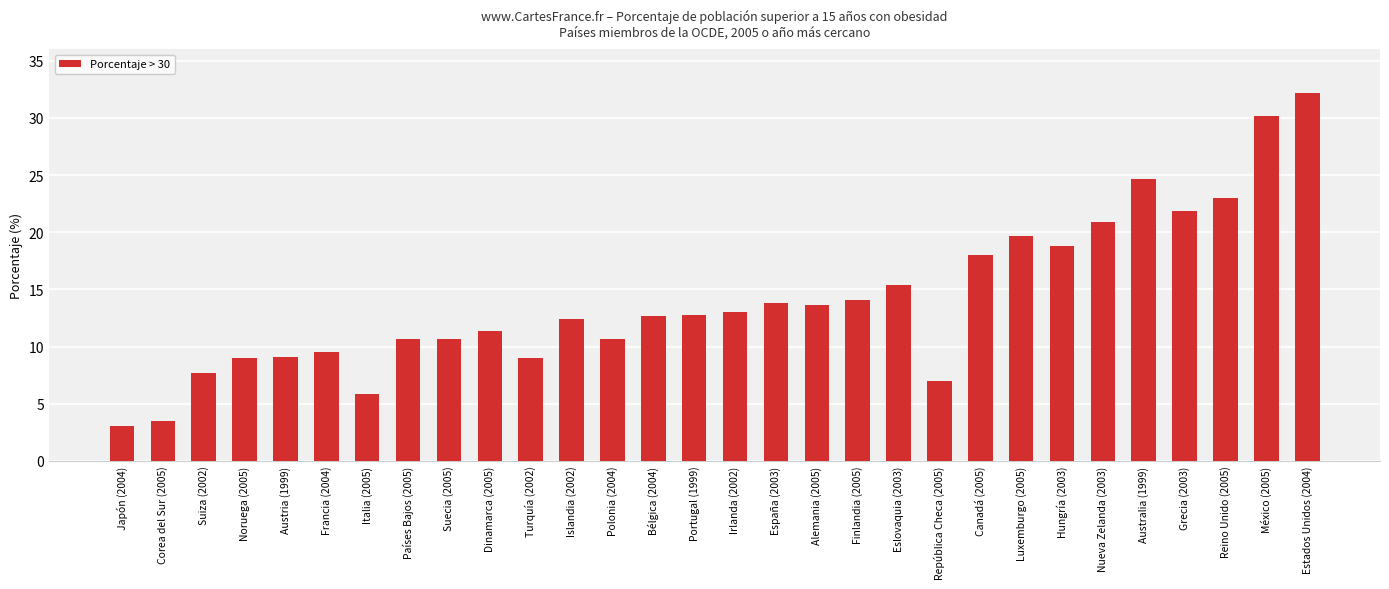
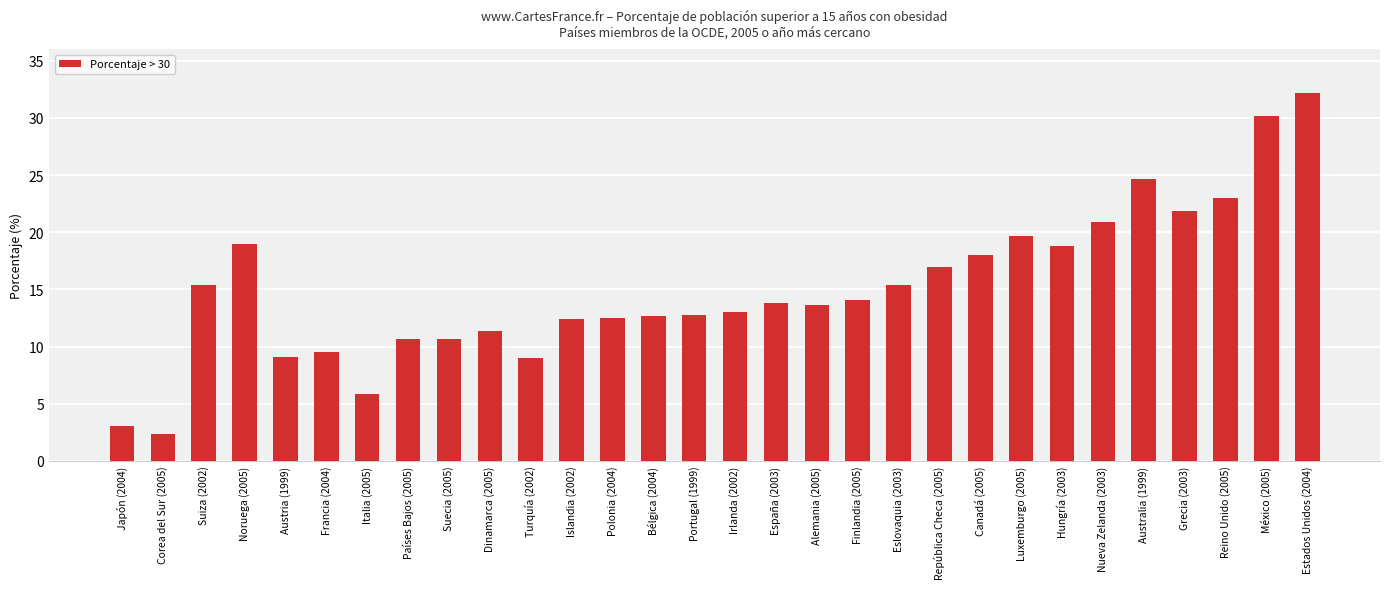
  {
    "Japón (2004)": 3.0,
-   "Corea del Sur (2005)": 3.5,
-   "Suiza (2002)": 7.7,
-   "Noruega (2005)": 9,
+   "Corea del Sur (2005)": 2.3,
+   "Suiza (2002)": 15.4,
+   "Noruega (2005)": 19,
    "Austria (1999)": 9.1,
    "Francia (2004)": 9.5,
    "Italia (2005)": 5.8,
    "Países Bajos (2005)": 10.7,
    "Suecia (2005)": 10.7,
    "Dinamarca (2005)": 11.4,
    "Turquía (2002)": 9.0,
    "Islandia (2002)": 12.4,
-   "Polonia (2004)": 10.7,
+   "Polonia (2004)": 12.5,
    "Bélgica (2004)": 12.7,
    "Portugal (1999)": 12.8,
    "Irlanda (2002)": 13.0,
    "España (2003)": 13.8,
    "Alemania (2005)": 13.6,
    "Finlandia (2005)": 14.1,
    "Eslovaquia (2003)": 15.4,
-   "República Checa (2005)": 7,
+   "República Checa (2005)": 17,
    "Canadá (2005)": 18.0,
    "Luxemburgo (2005)": 19.7,
    "Hungría (2003)": 18.8,
    "Nueva Zelanda (2003)": 20.9,
    "Australia (1999)": 24.7,
    "Grecia (2003)": 21.9,
    "Reino Unido (2005)": 23.0,
    "México (2005)": 30.2,
    "Estados Unidos (2004)": 32.2
  }
